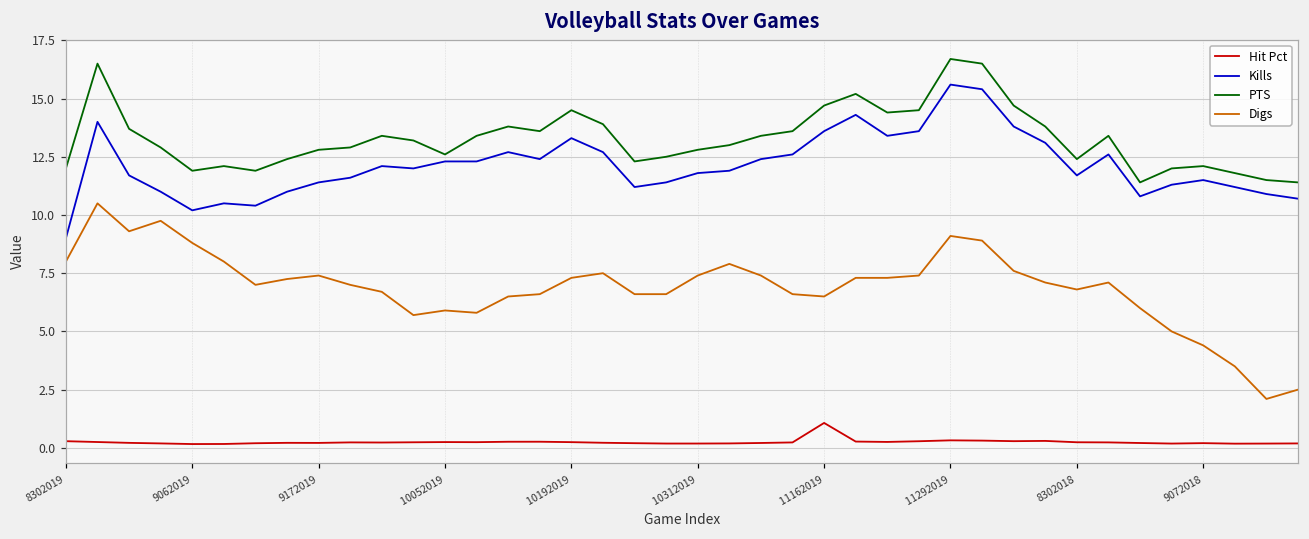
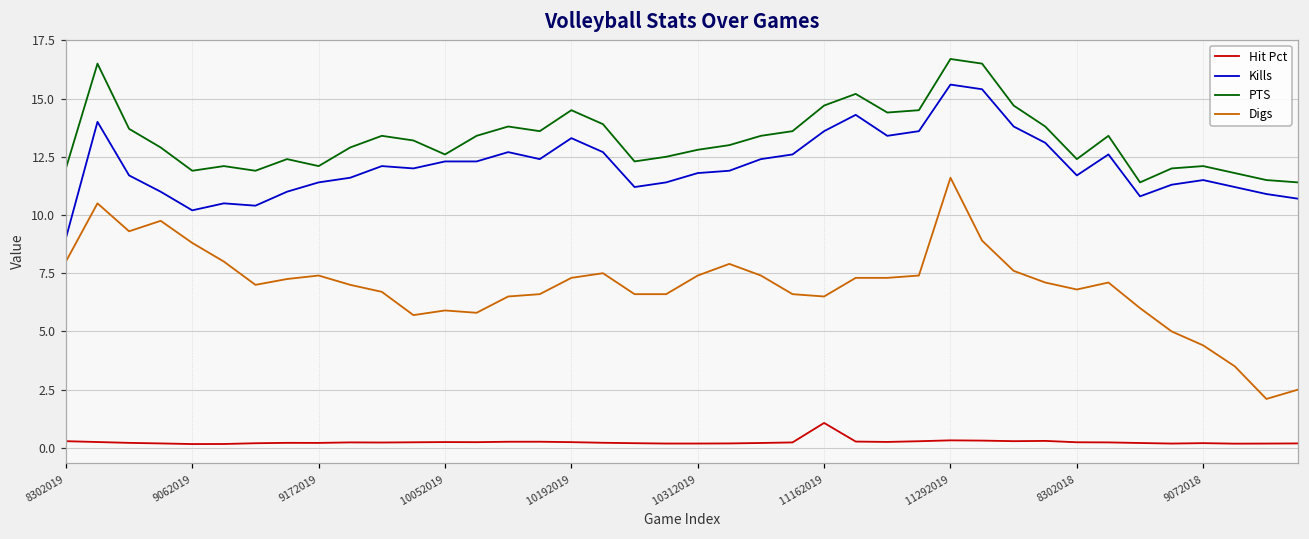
  {
    "Hit Pct": {
      "9172019": 0.2,
      "10052019": 0.2,
      "10192019": 0.2,
      "10312019": 0.2,
      "11162019": 1.1,
      "11292019": 0.3,
      "8302018": 0.2
    },
    "Kills": {
      "9172019": 11.4,
      "10052019": 12.3,
      "10192019": 13.3,
      "10312019": 11.8,
      "11162019": 13.6,
      "11292019": 15.6,
      "8302018": 11.7
    },
    "PTS": {
-     "9172019": 12.8,
+     "9172019": 12.1,
      "10052019": 12.6,
      "10192019": 14.5,
      "10312019": 12.8,
      "11162019": 14.7,
      "11292019": 16.7,
      "8302018": 12.4
    },
    "Digs": {
      "9172019": 7.4,
      "10052019": 5.9,
      "10192019": 7.3,
      "10312019": 7.4,
      "11162019": 6.5,
-     "11292019": 9.1,
+     "11292019": 11.6,
      "8302018": 6.8
    }
  }
